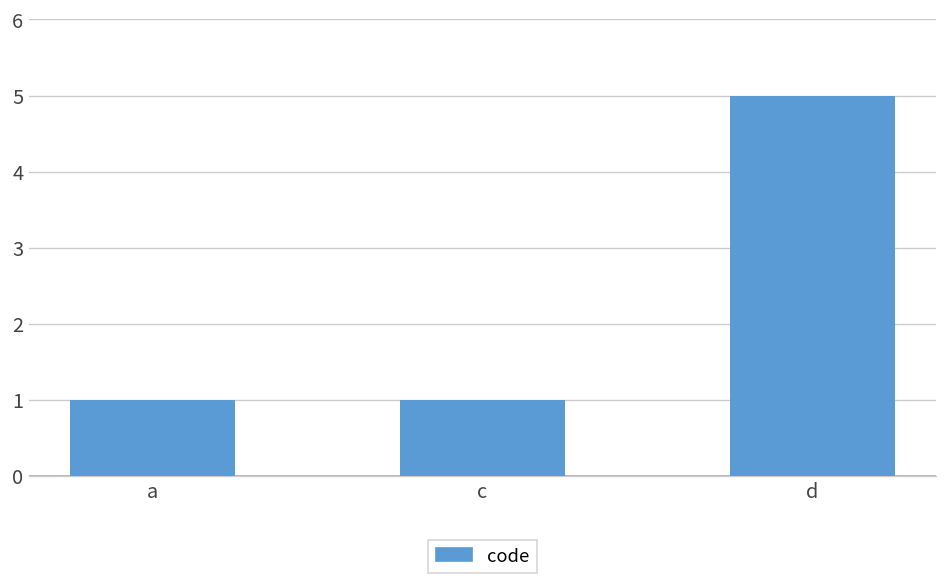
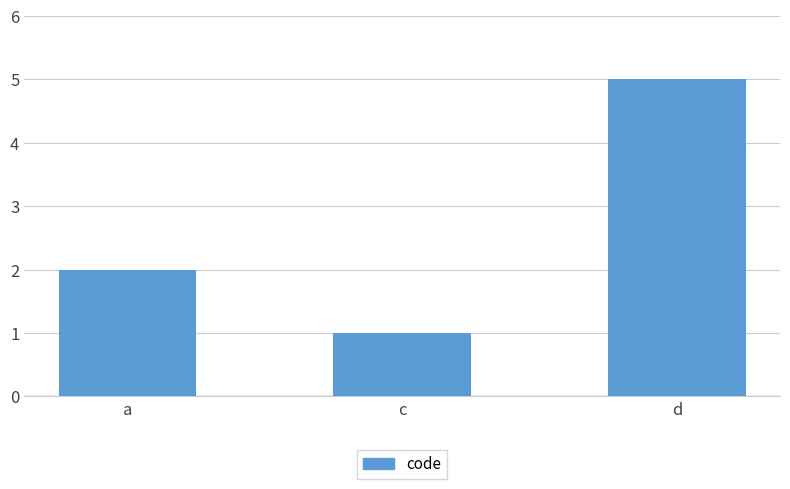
  {
-   "a": 1,
+   "a": 2,
    "c": 1,
    "d": 5
  }
